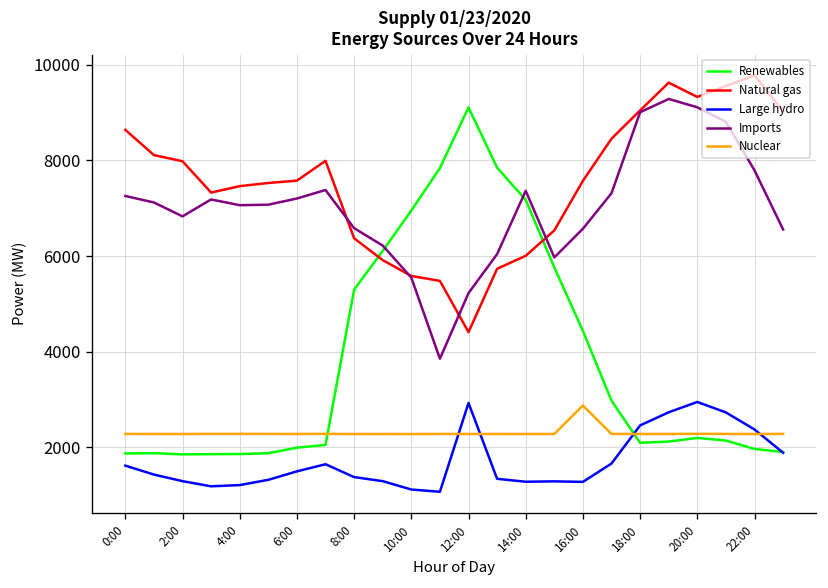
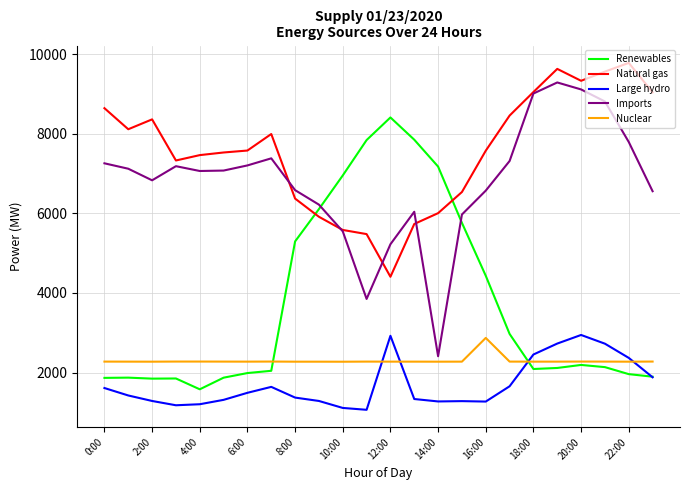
  {
    "Renewables": {
      "0:00": 1900,
      "2:00": 1800,
-     "4:00": 1900,
+     "4:00": 1600,
      "6:00": 2000,
      "8:00": 5300,
      "10:00": 7000,
-     "12:00": 9100,
+     "12:00": 8400,
      "14:00": 7200,
      "16:00": 4400,
      "18:00": 2100,
      "20:00": 2200,
      "22:00": 2000
    },
    "Natural gas": {
      "0:00": 8600,
-     "2:00": 8000,
+     "2:00": 8400,
      "4:00": 7500,
      "6:00": 7600,
      "8:00": 6400,
      "12:00": 4400,
      "14:00": 6000,
      "16:00": 7600,
      "20:00": 9300
    },
    "Large hydro": {
      "0:00": 1600,
      "2:00": 1300,
      "4:00": 1200,
      "6:00": 1500,
      "8:00": 1400,
      "10:00": 1100,
      "12:00": 2900,
      "14:00": 1300,
      "16:00": 1300,
      "18:00": 2500,
      "20:00": 2900,
      "22:00": 2400
    },
    "Imports": {
      "0:00": 7300,
      "2:00": 6800,
      "4:00": 7100,
      "6:00": 7200,
      "8:00": 6600,
      "12:00": 5200,
-     "14:00": 7400,
+     "14:00": 2400,
      "16:00": 6600,
      "20:00": 9100,
      "22:00": 7800
    },
    "Nuclear": {
      "0:00": 2300,
      "2:00": 2300,
      "4:00": 2300,
      "6:00": 2300,
      "8:00": 2300,
      "10:00": 2300,
      "12:00": 2300,
      "14:00": 2300,
      "16:00": 2900,
      "18:00": 2300,
      "20:00": 2300,
      "22:00": 2300
    }
  }
